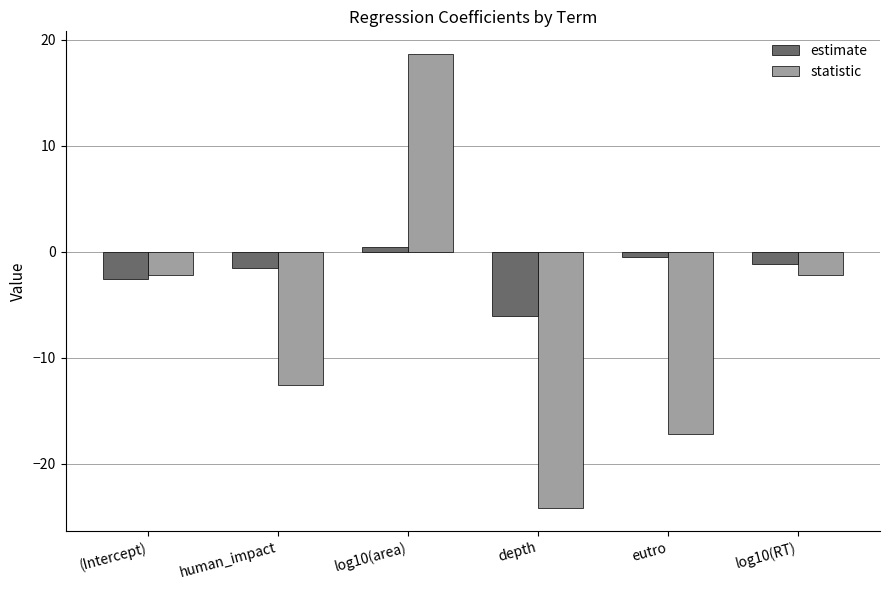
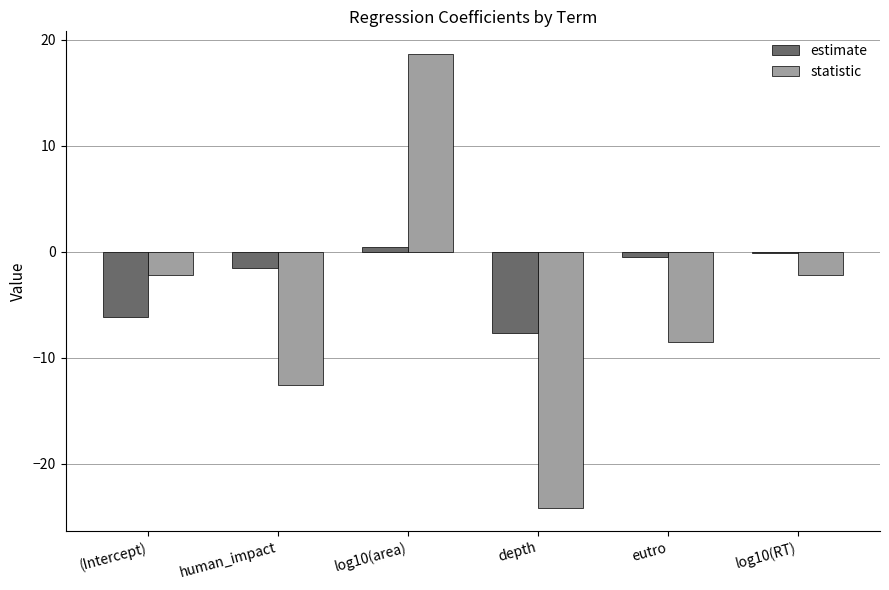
  {
    "estimate": {
-     "(Intercept)": -2.6,
+     "(Intercept)": -6.1,
      "human_impact": -1.5,
      "log10(area)": 0.5,
-     "depth": -6.0,
+     "depth": -7.6,
      "eutro": -0.5,
-     "log10(RT)": -1.2
+     "log10(RT)": -0.2
    },
    "statistic": {
      "(Intercept)": -2.2,
      "human_impact": -12.5,
      "log10(area)": 18.6,
      "depth": -24.2,
-     "eutro": -17.1,
+     "eutro": -8.5,
      "log10(RT)": -2.2
    }
  }
